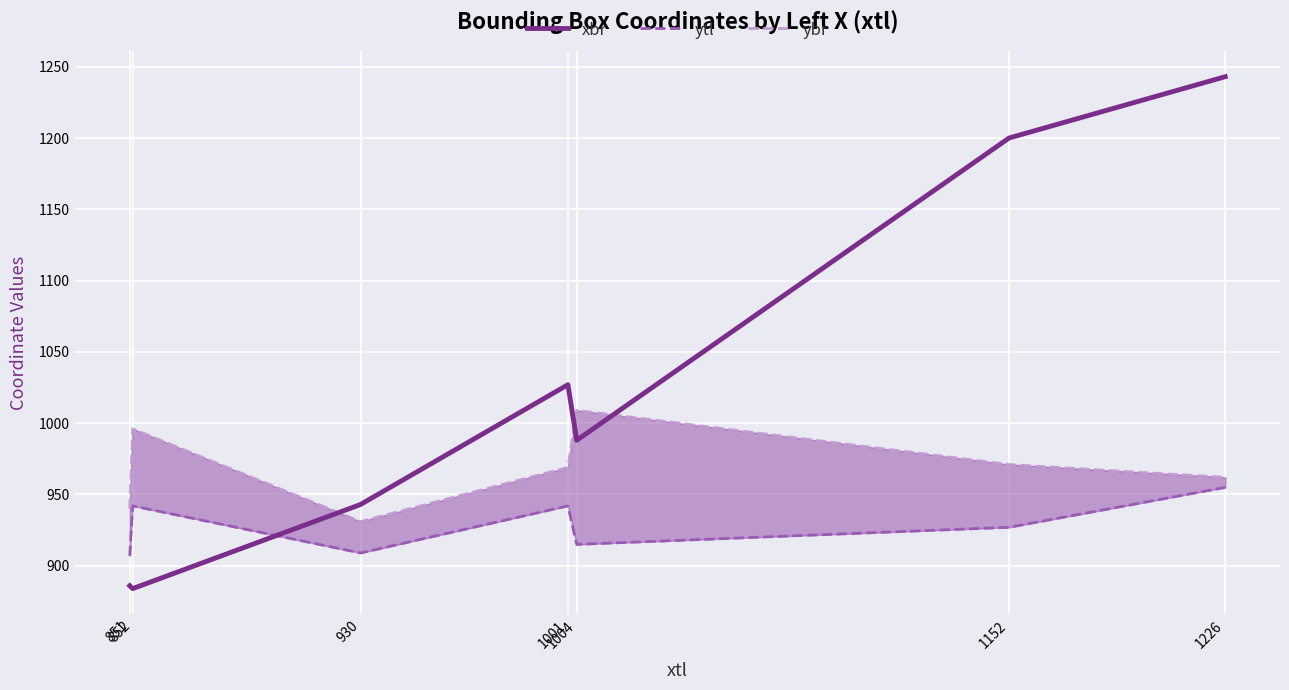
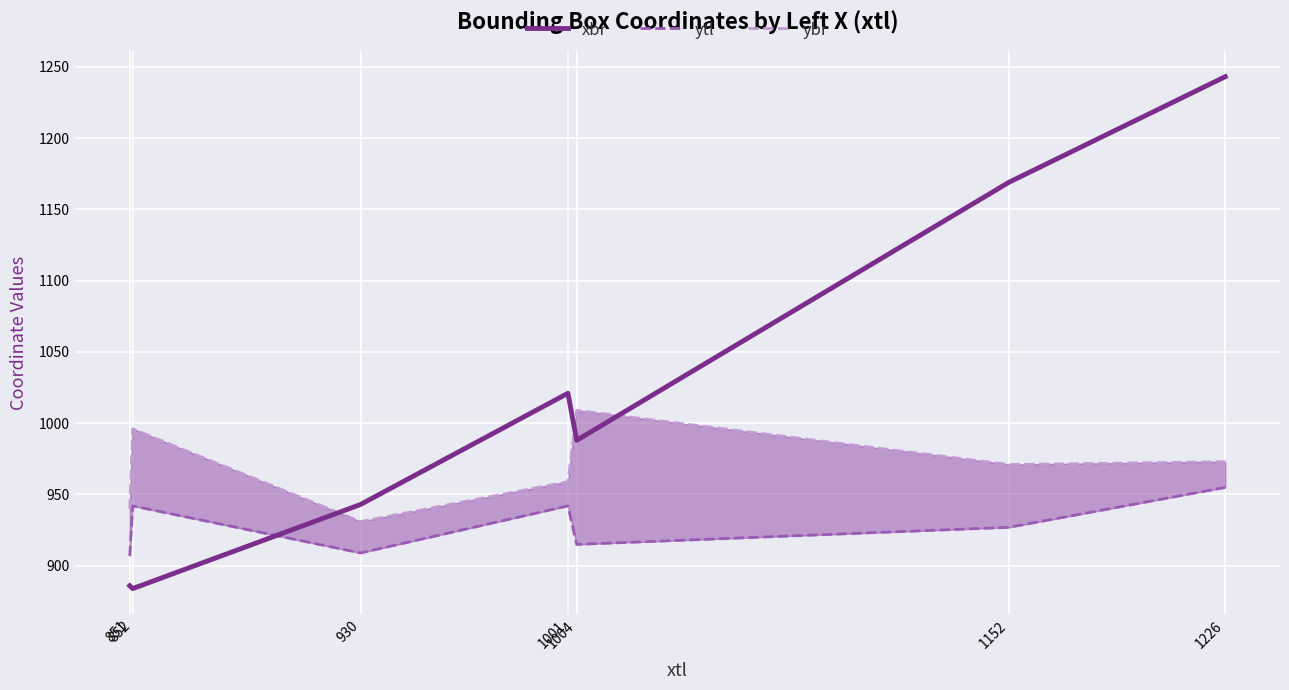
  {
    "xbr": {
      "851": 886,
      "852": 884,
      "930": 943,
-     "1001": 1027,
+     "1001": 1021,
      "1004": 988,
-     "1152": 1200,
+     "1152": 1169,
      "1226": 1243
    },
    "ytl": {
      "851": 907,
      "852": 942,
      "930": 909,
      "1001": 942,
      "1004": 915,
      "1152": 927,
      "1226": 955
    },
    "ybr": {
      "851": 940,
      "852": 996,
      "930": 931,
-     "1001": 969,
+     "1001": 959,
      "1004": 1009,
      "1152": 971,
-     "1226": 962
+     "1226": 973
    }
  }
